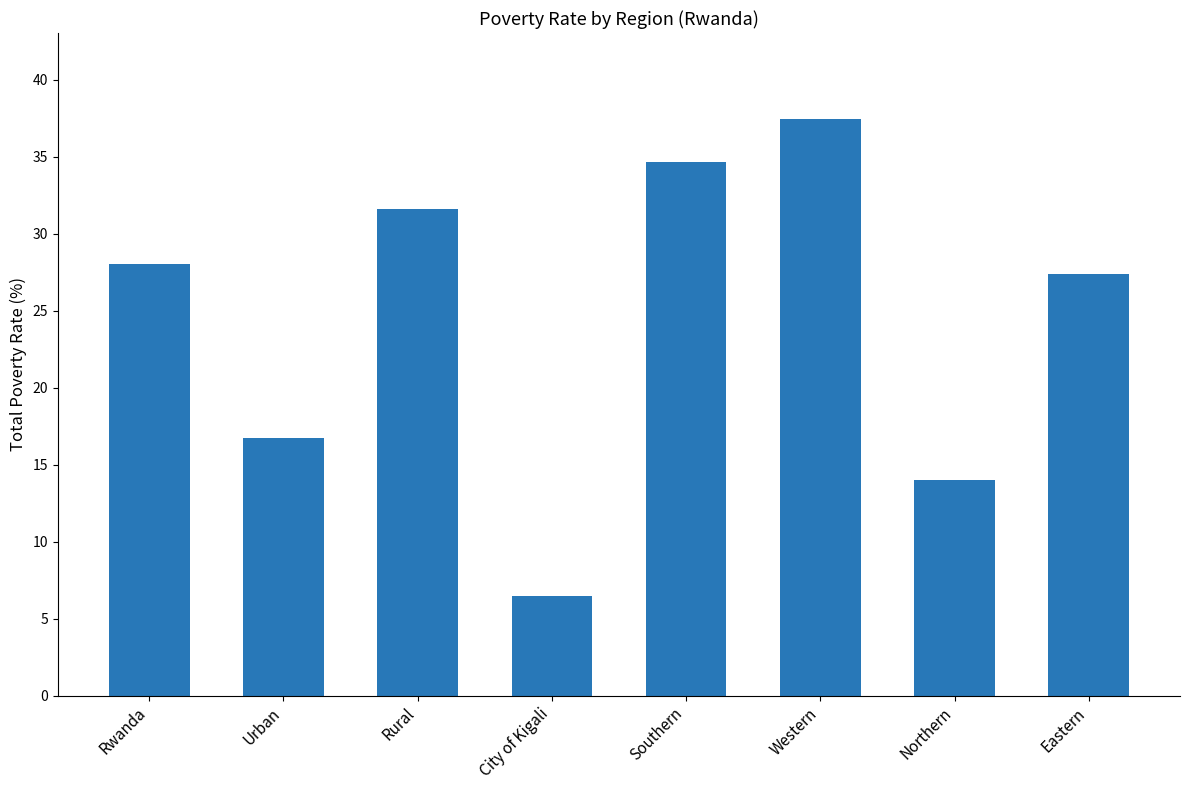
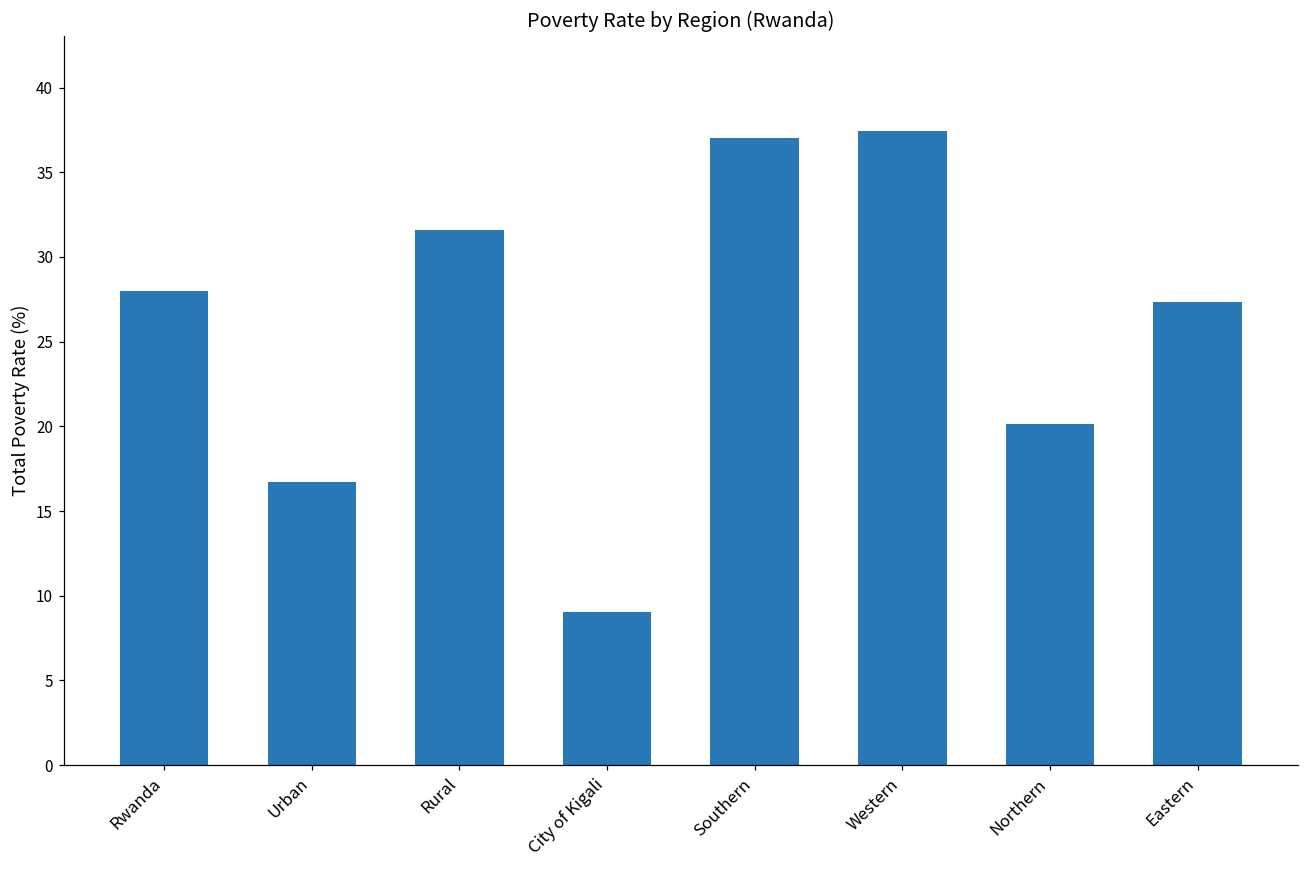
  {
    "Rwanda": 28.0,
    "Urban": 16.7,
    "Rural": 31.6,
-   "City of Kigali": 6.5,
-   "Southern": 34.7,
+   "City of Kigali": 9.1,
+   "Southern": 37.0,
    "Western": 37.4,
-   "Northern": 14.0,
+   "Northern": 20.2,
    "Eastern": 27.4
  }
